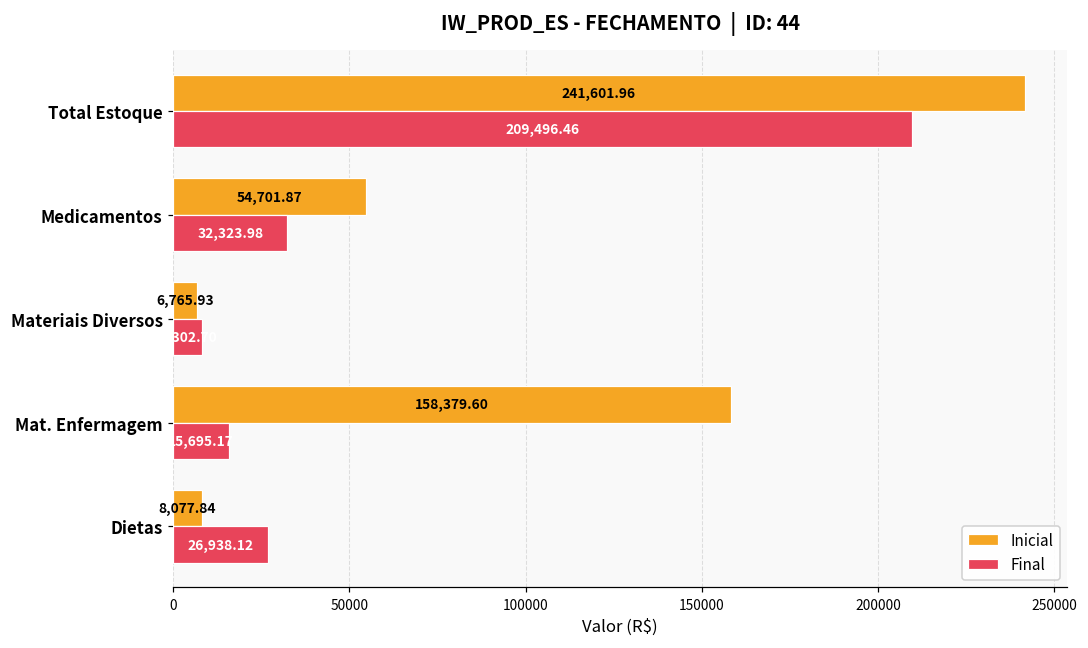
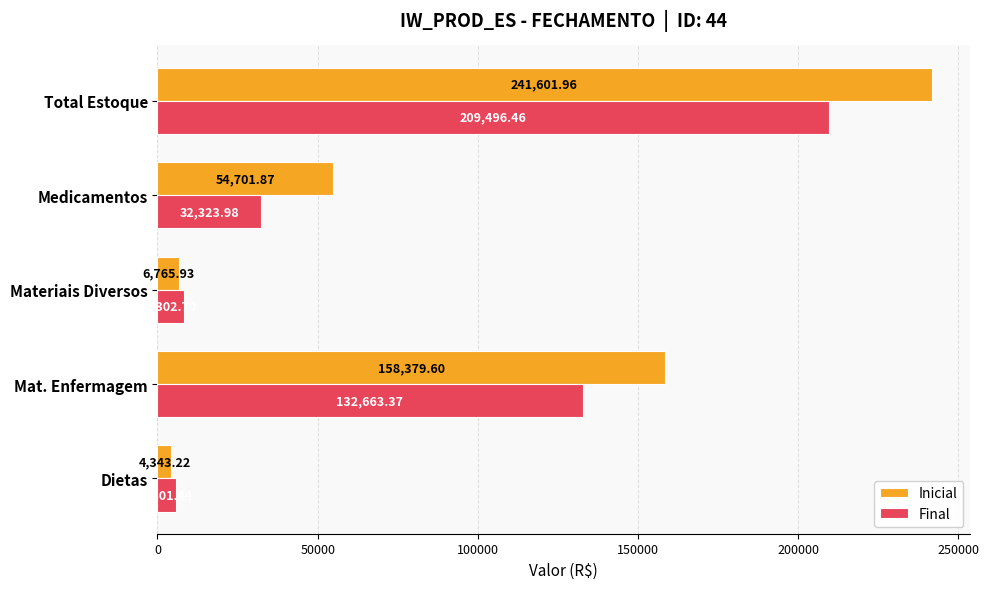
  {
    "Inicial": {
      "Total Estoque": "241,601.96",
      "Medicamentos": "54,701.87",
      "Materiais Diversos": "6,765.93",
      "Mat. Enfermagem": "158,379.60",
-     "Dietas": "8,077.84"
+     "Dietas": "4,343.22"
    },
    "Final": {
      "Total Estoque": "209,496.46",
      "Medicamentos": "32,323.98",
-     "Mat. Enfermagem": "15,695.17",
-     "Dietas": "27000"
+     "Mat. Enfermagem": "132,663.37",
+     "Dietas": "6000"
    }
  }
